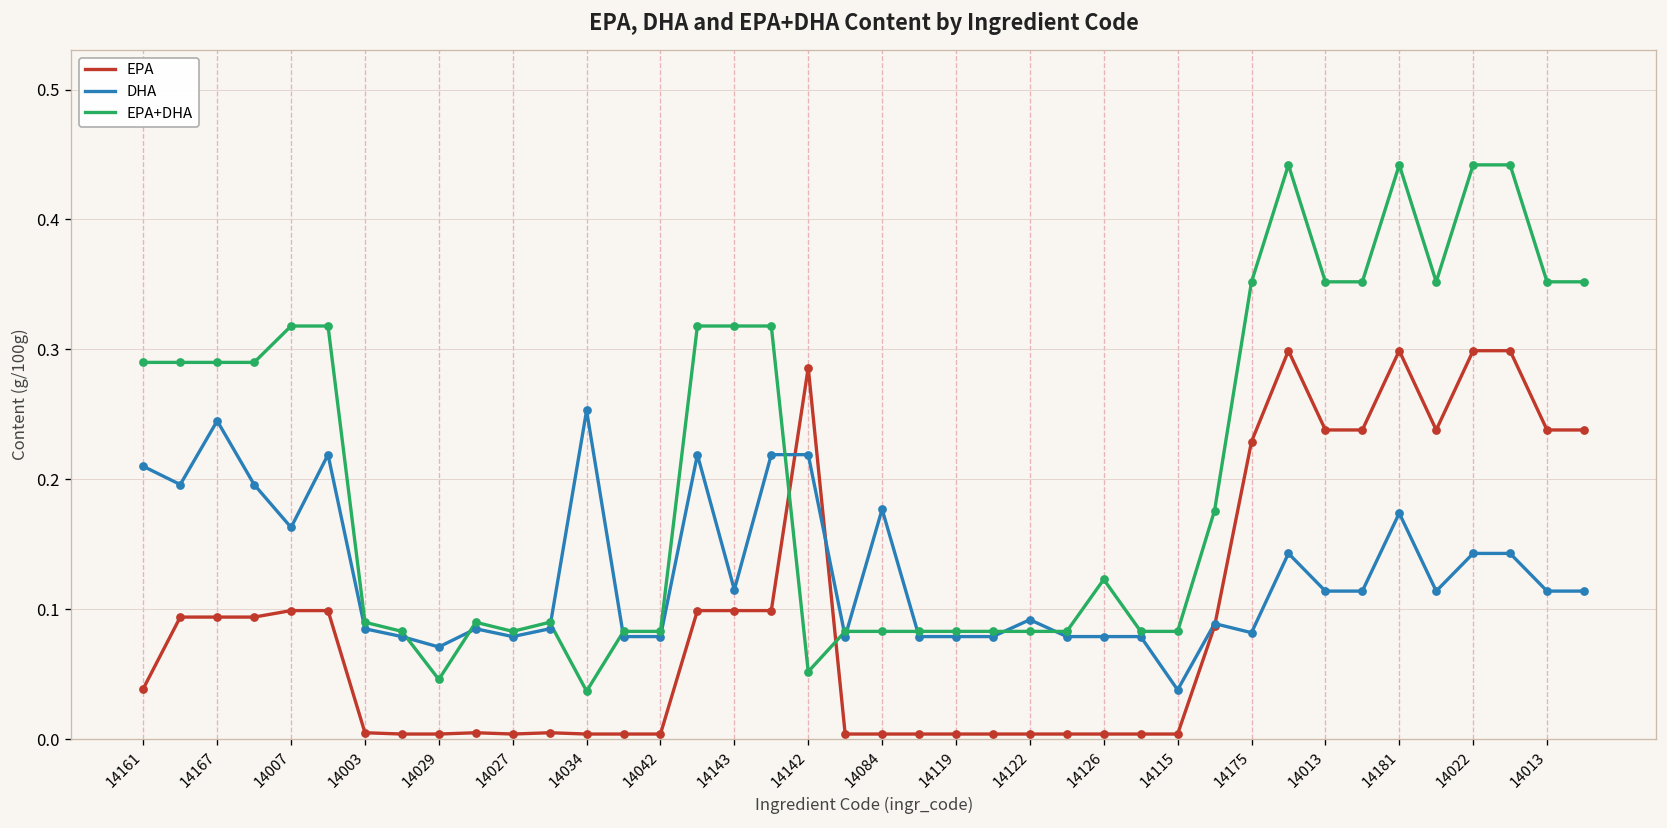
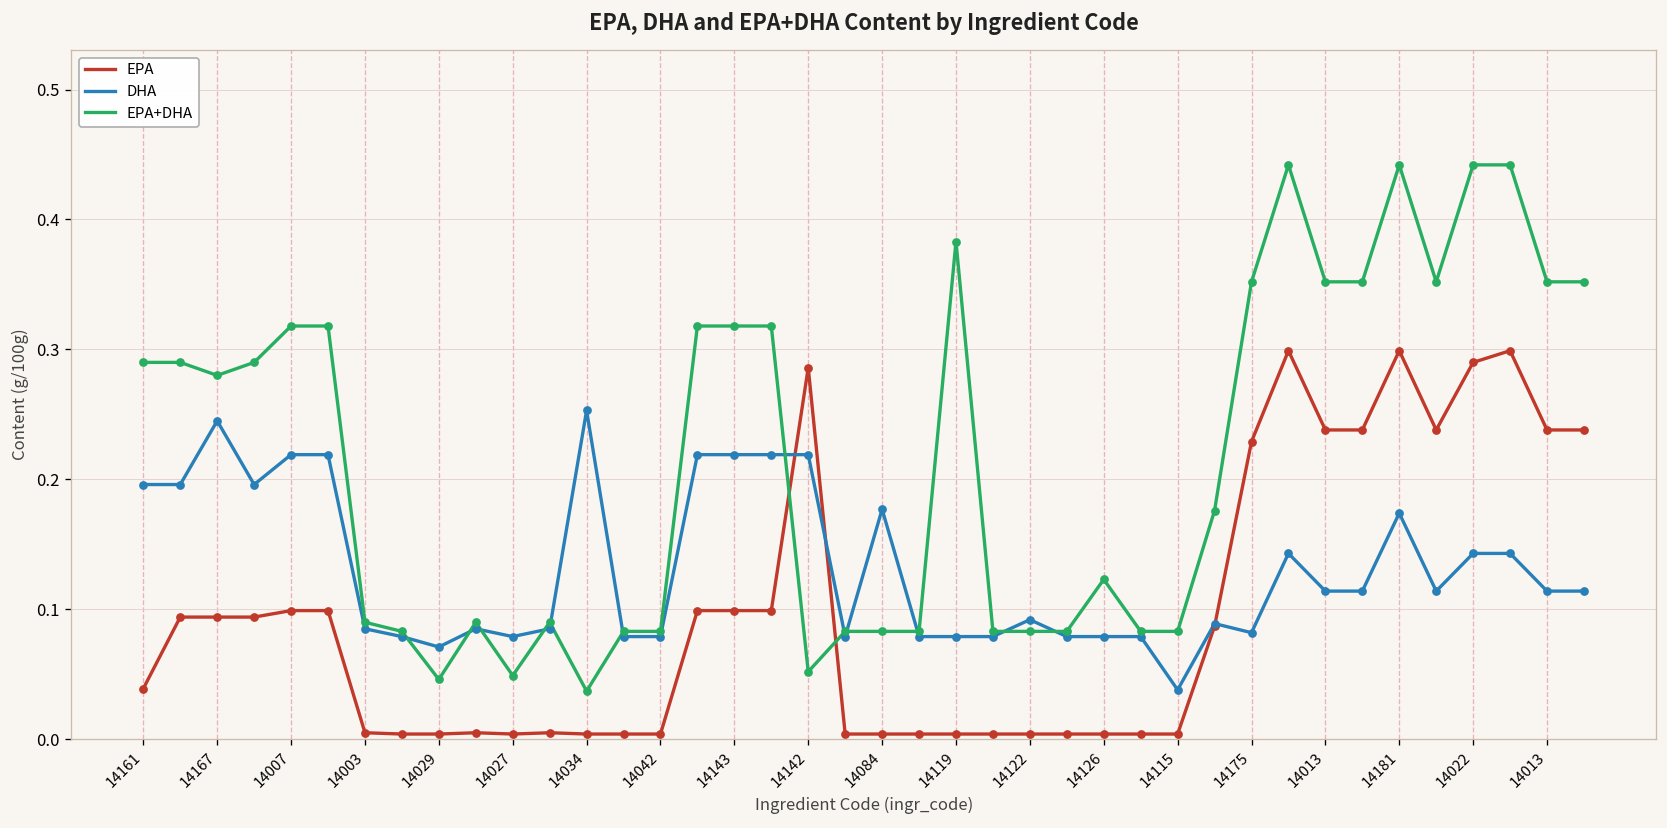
  {
    "EPA": {
      "14161": 0.039,
      "14167": 0.094,
      "14007": 0.099,
      "14003": 0.005,
      "14029": 0.004,
      "14027": 0.004,
      "14034": 0.004,
      "14042": 0.004,
      "14143": 0.099,
      "14142": 0.286,
      "14084": 0.004,
      "14119": 0.004,
      "14122": 0.004,
      "14126": 0.004,
      "14115": 0.004,
      "14175": 0.229,
      "14181": 0.299,
-     "14022": 0.299
+     "14022": 0.290
    },
    "DHA": {
-     "14161": 0.210,
+     "14161": 0.196,
      "14167": 0.245,
-     "14007": 0.163,
+     "14007": 0.219,
      "14003": 0.085,
      "14029": 0.071,
      "14027": 0.079,
      "14034": 0.253,
      "14042": 0.079,
-     "14143": 0.115,
+     "14143": 0.219,
      "14142": 0.219,
      "14084": 0.177,
      "14119": 0.079,
      "14122": 0.092,
      "14126": 0.079,
      "14115": 0.038,
      "14175": 0.082,
      "14181": 0.174,
      "14022": 0.143
    },
    "EPA+DHA": {
      "14161": 0.290,
-     "14167": 0.29,
+     "14167": 0.28,
      "14007": 0.318,
      "14003": 0.090,
      "14029": 0.046,
-     "14027": 0.083,
+     "14027": 0.049,
      "14034": 0.037,
      "14042": 0.083,
      "14143": 0.318,
      "14142": 0.052,
      "14084": 0.083,
-     "14119": 0.083,
+     "14119": 0.383,
      "14122": 0.083,
      "14126": 0.123,
      "14115": 0.083,
      "14175": 0.352,
      "14181": 0.442,
      "14022": 0.442
    }
  }
